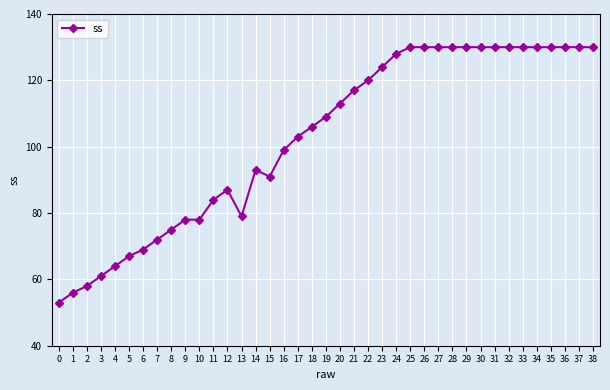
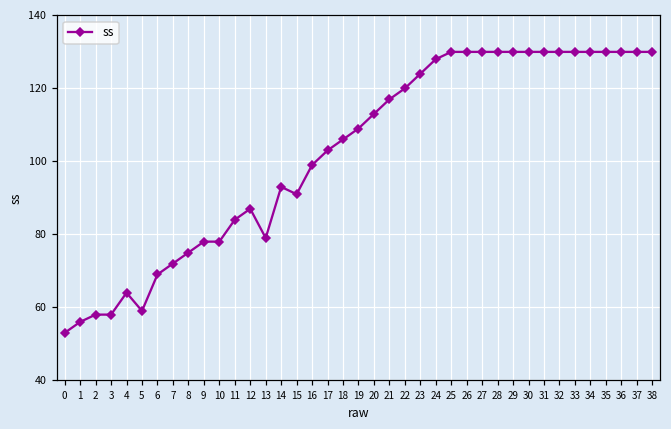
  {
    "0": 53,
    "1": 56,
    "2": 58,
-   "3": 61,
+   "3": 58,
    "4": 64,
-   "5": 67,
+   "5": 59,
    "6": 69,
    "7": 72,
    "8": 75,
    "9": 78,
    "10": 78,
    "11": 84,
    "12": 87,
    "13": 79,
    "14": 93,
    "15": 91,
    "16": 99,
    "17": 103,
    "18": 106,
    "19": 109,
    "20": 113,
    "21": 117,
    "22": 120,
    "23": 124,
    "24": 128,
    "25": 130,
    "26": 130,
    "27": 130,
    "28": 130,
    "29": 130,
    "30": 130,
    "31": 130,
    "32": 130,
    "33": 130,
    "34": 130,
    "35": 130,
    "36": 130,
    "37": 130,
    "38": 130
  }
